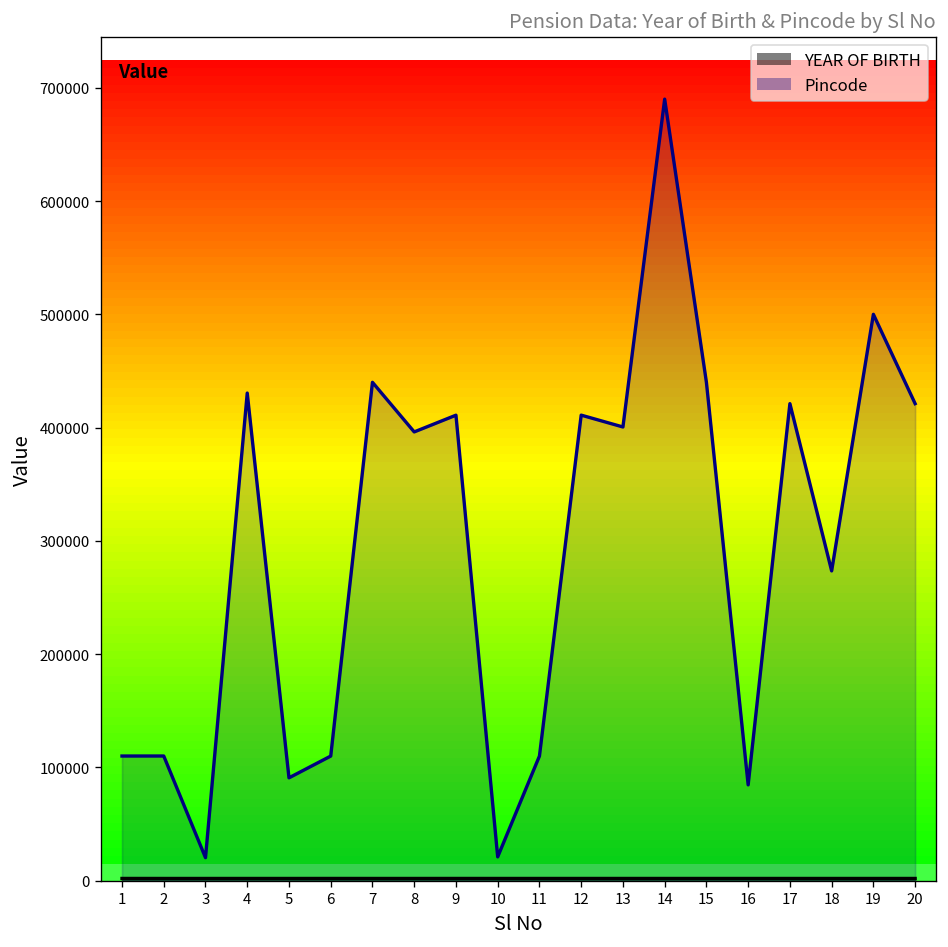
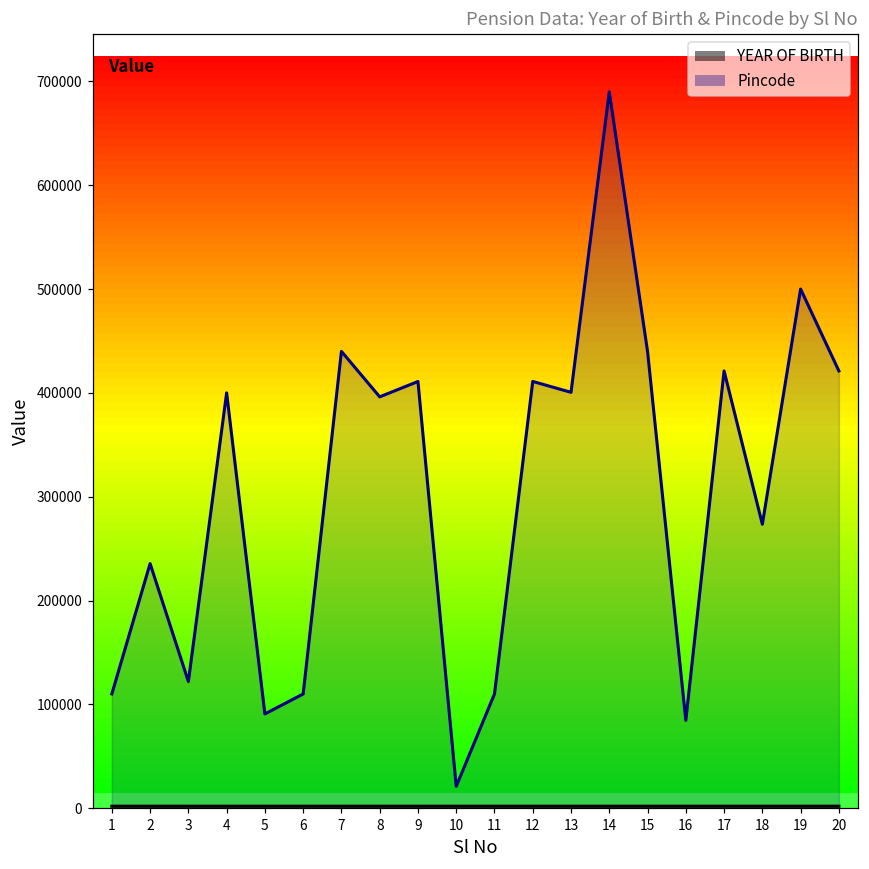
  {
    "YEAR OF BIRTH": {
      "1": 0,
      "2": 0,
      "3": 0,
      "4": 0,
      "5": 0,
      "6": 0,
      "7": 0,
      "8": 0,
      "9": 0,
      "10": 0,
      "11": 0,
      "12": 0,
      "13": 0,
      "14": 0,
      "15": 0,
      "16": 0,
      "17": 0,
      "18": 0,
      "19": 0,
      "20": 0
    },
    "Pincode": {
      "1": 110000,
-     "2": 110000,
-     "3": 20000,
-     "4": 430000,
+     "2": 240000,
+     "3": 120000,
+     "4": 400000,
      "5": 90000,
      "6": 110000,
      "7": 440000,
      "8": 400000,
      "9": 410000,
      "10": 20000,
      "11": 110000,
      "12": 410000,
      "13": 400000,
      "14": 690000,
      "15": 440000,
      "16": 80000,
      "17": 420000,
      "18": 270000,
      "19": 500000,
      "20": 420000
    }
  }
